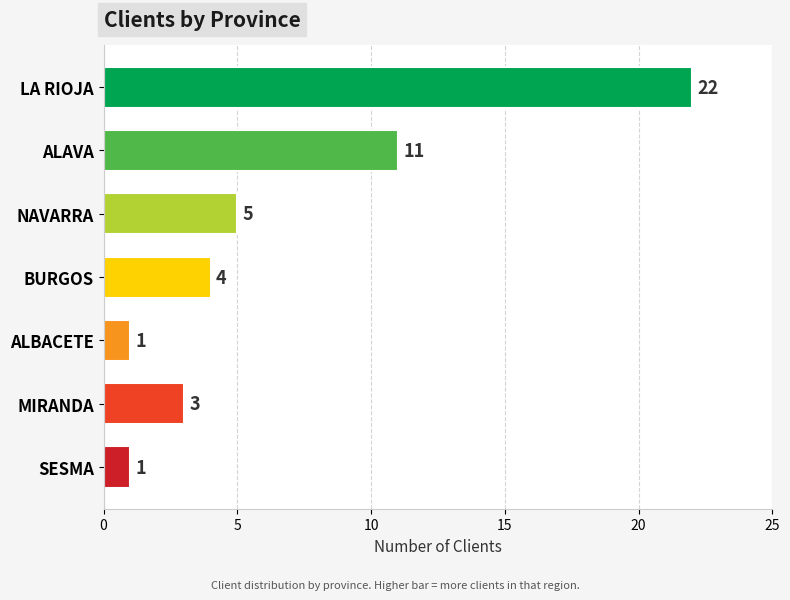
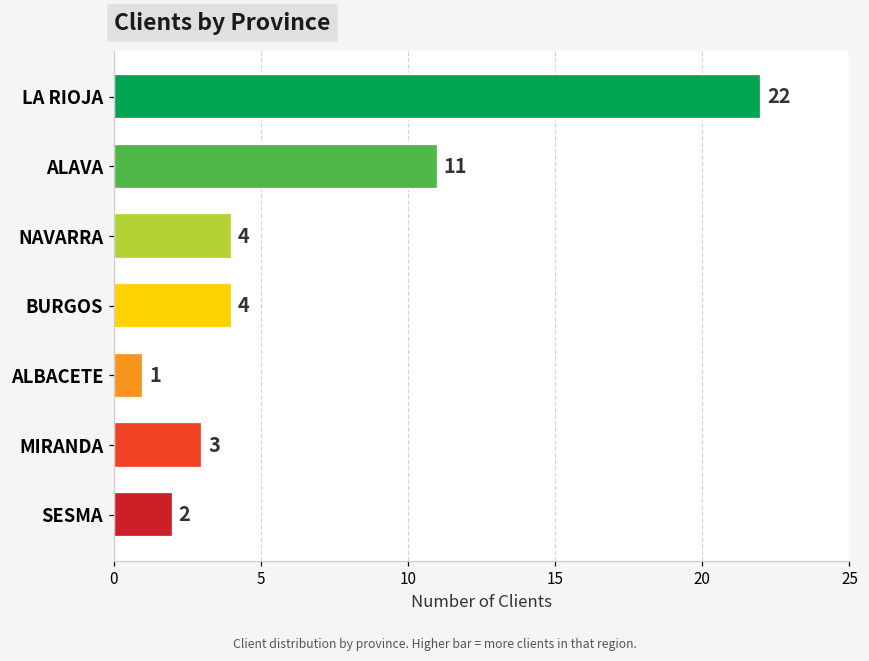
  {
    "LA RIOJA": 22,
    "ALAVA": 11,
-   "NAVARRA": 5,
+   "NAVARRA": 4,
    "BURGOS": 4,
    "ALBACETE": 1,
    "MIRANDA": 3,
-   "SESMA": 1
+   "SESMA": 2
  }
